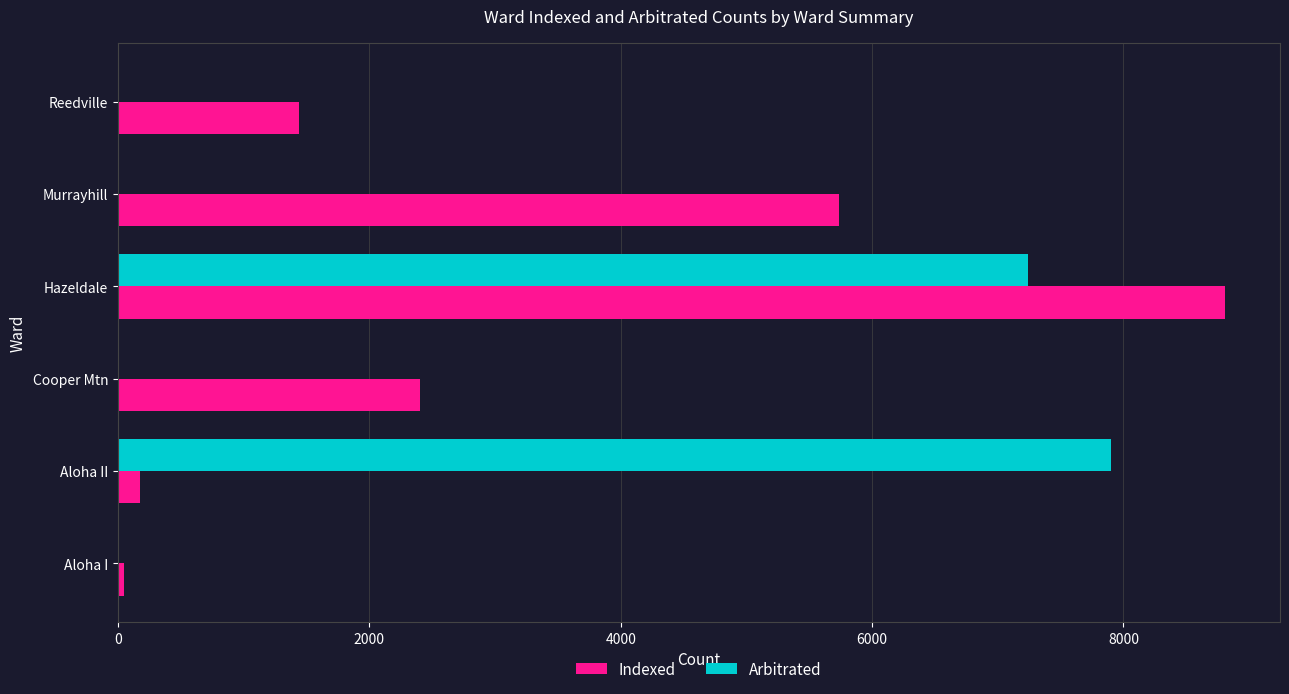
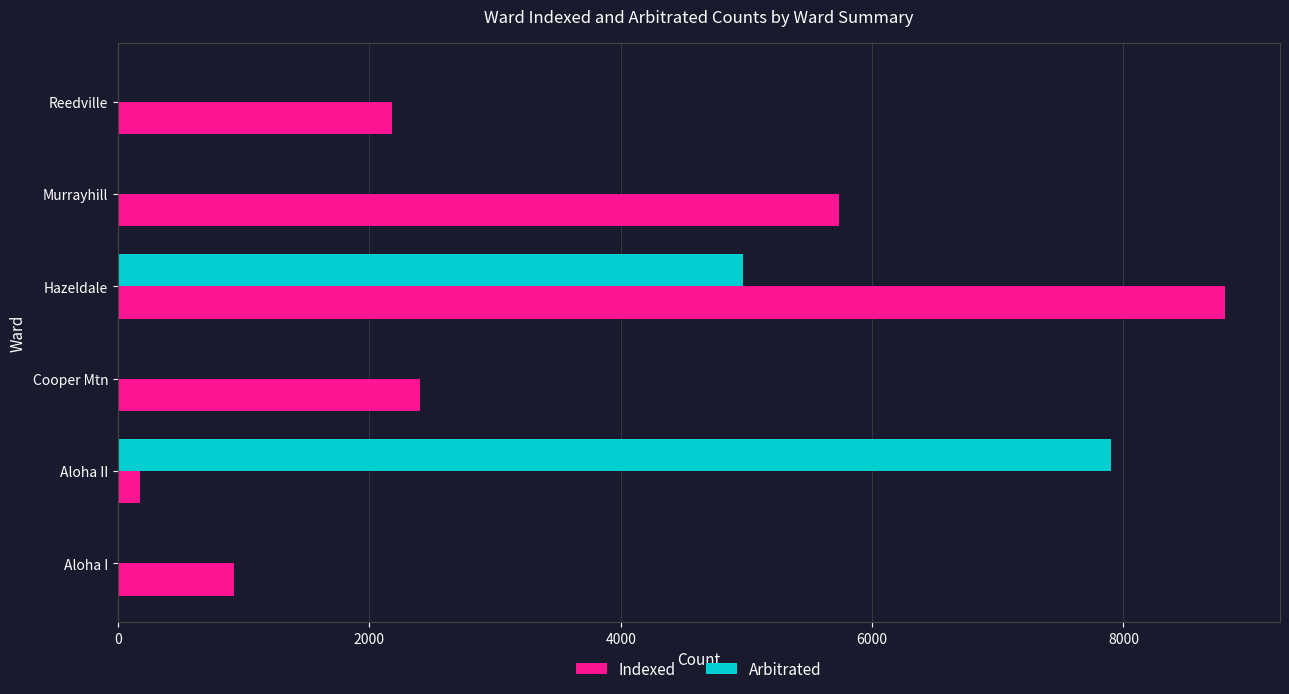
  {
    "Indexed": {
-     "Reedville": 1440,
+     "Reedville": 2180,
      "Murrayhill": 5740,
      "Hazeldale": 8810,
      "Cooper Mtn": 2410,
      "Aloha II": 180,
-     "Aloha I": 50
+     "Aloha I": 930
    },
    "Arbitrated": {
      "Reedville": 0,
      "Murrayhill": 0,
-     "Hazeldale": 7240,
+     "Hazeldale": 4980,
      "Cooper Mtn": 0,
      "Aloha II": 7900,
      "Aloha I": 0
    }
  }
